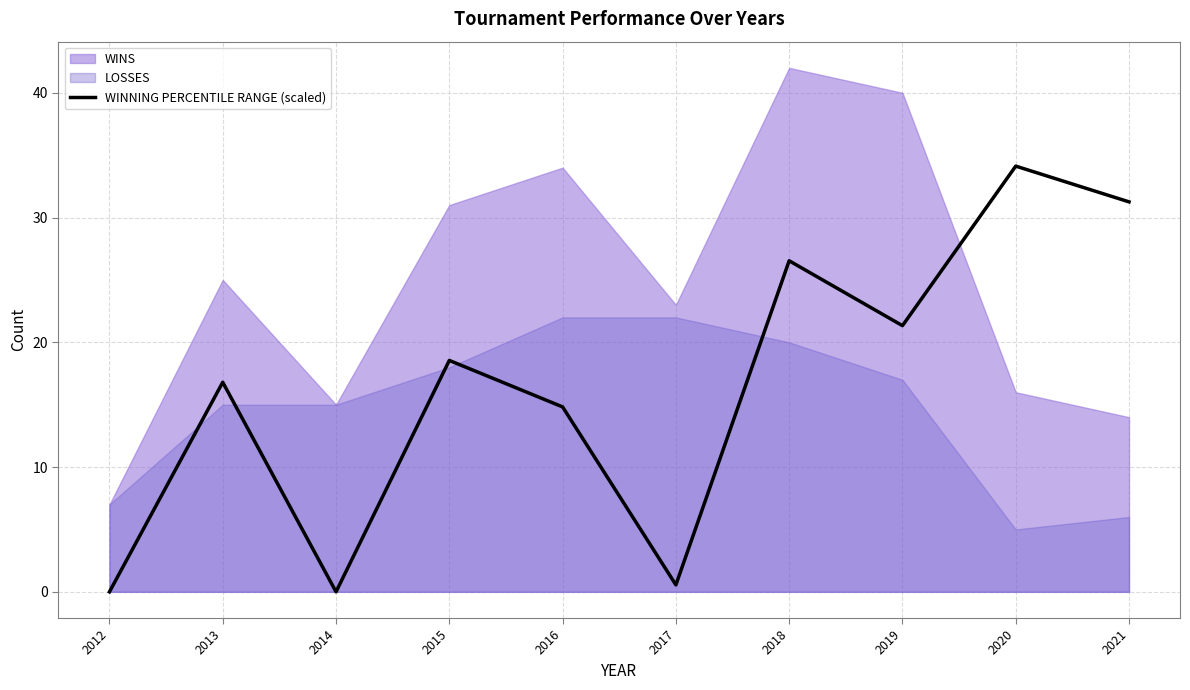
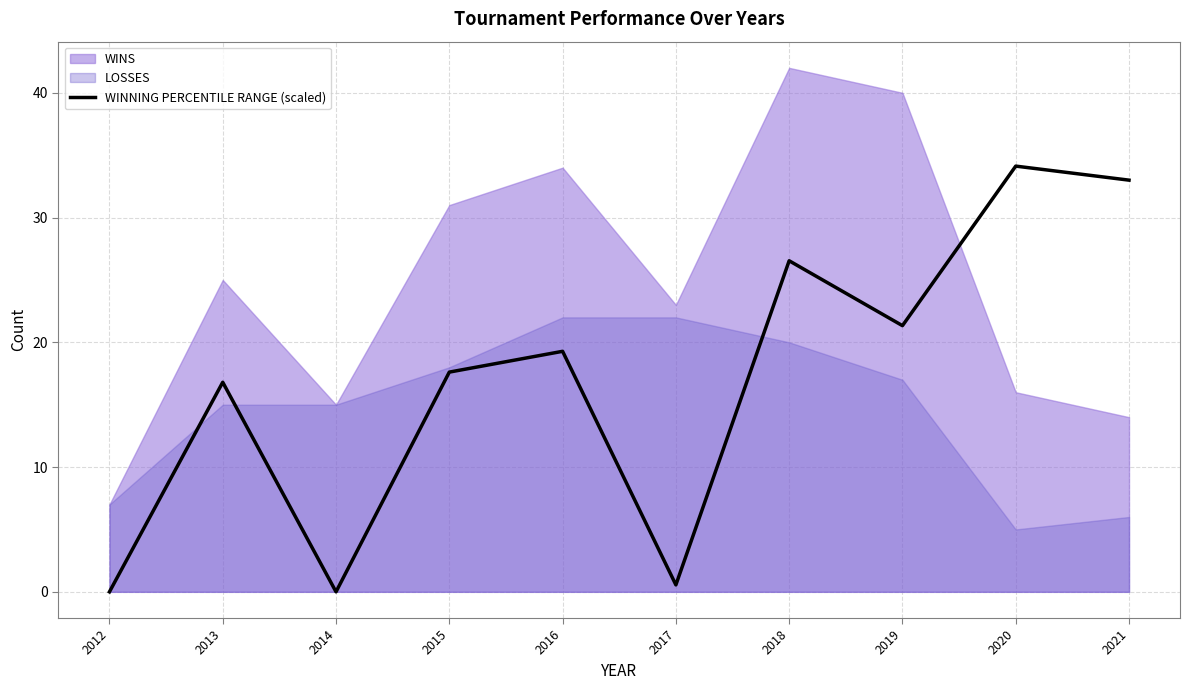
  {
    "WINNING PERCENTILE RANGE (scaled)": {
      "2012": 0.0,
      "2013": 16.8,
      "2014": 0.0,
-     "2015": 18.5,
-     "2016": 14.8,
+     "2015": 17.6,
+     "2016": 19.3,
      "2017": 0.6,
      "2018": 26.5,
      "2019": 21.3,
      "2020": 34.1,
-     "2021": 31.3
+     "2021": 33.0
    }
  }
